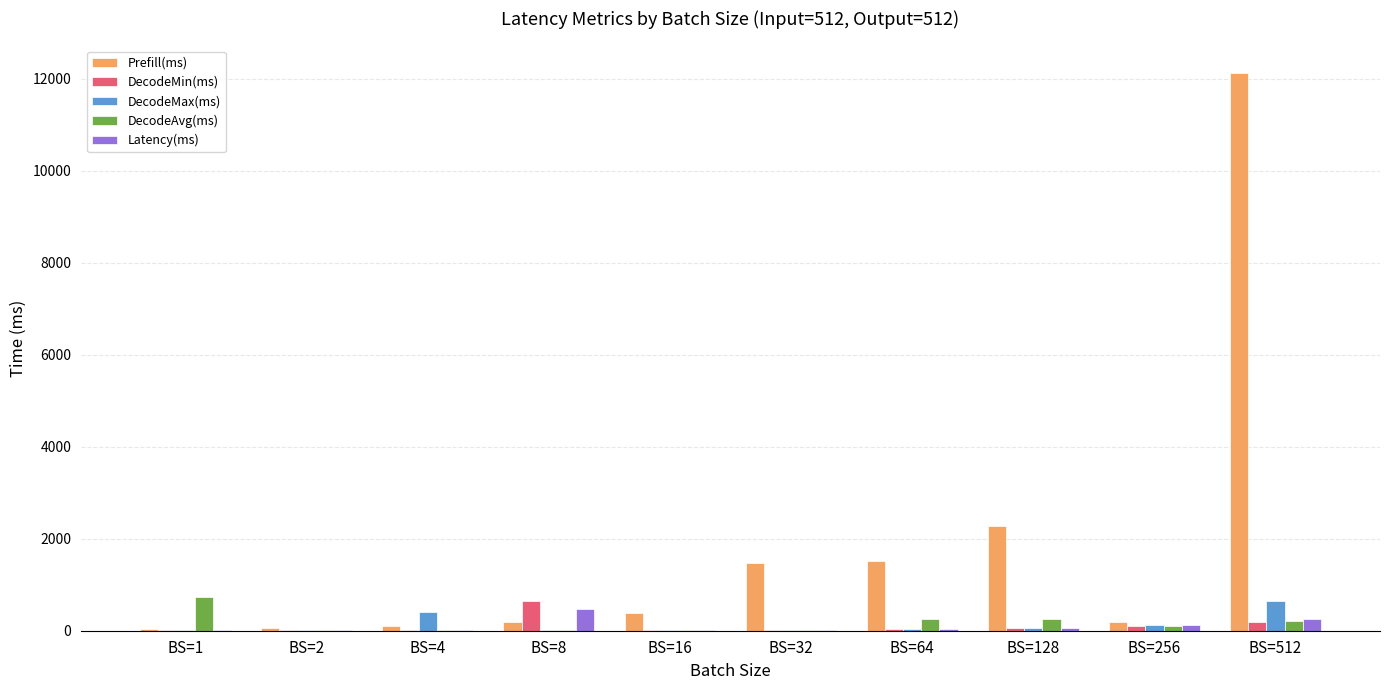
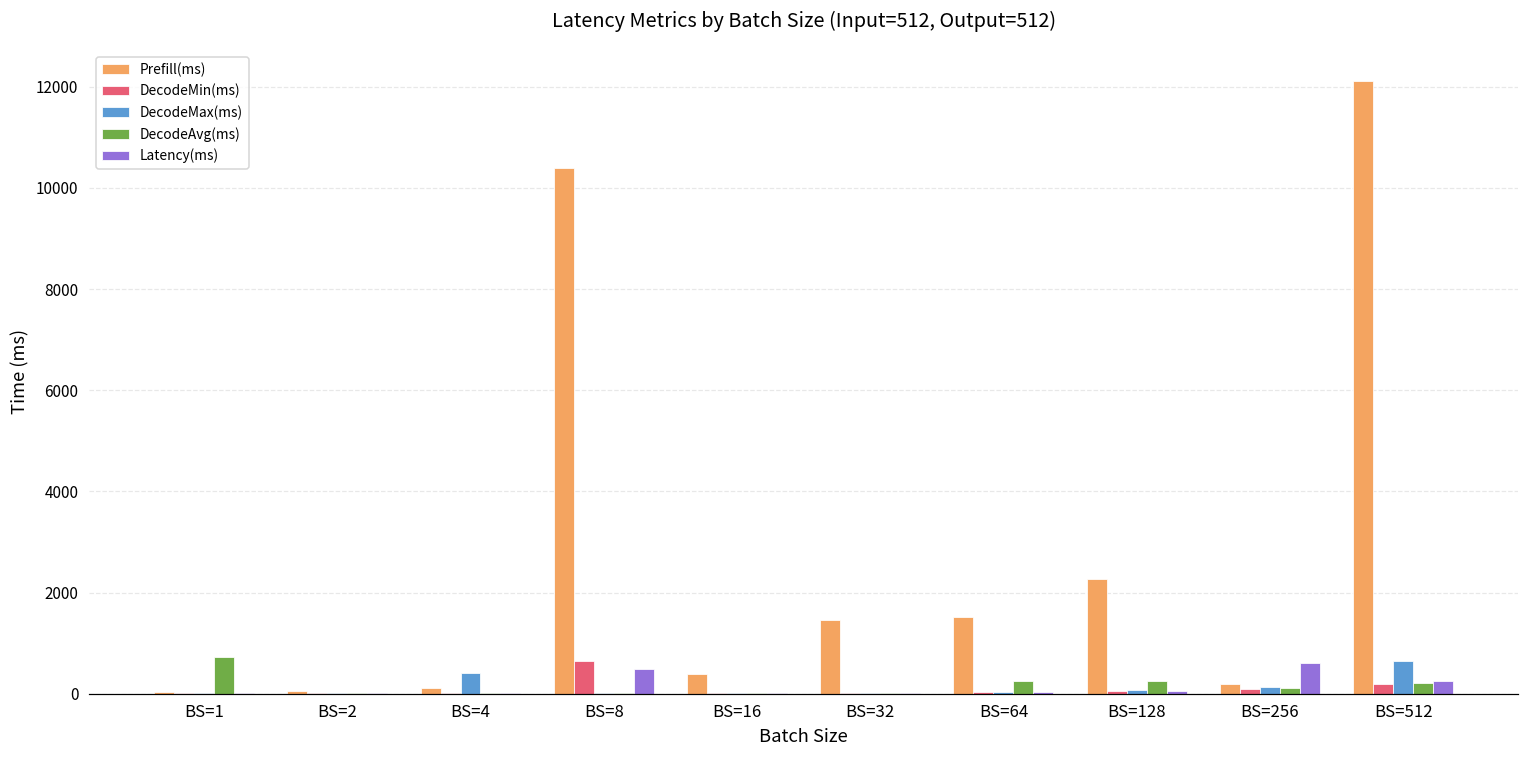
  {
    "Prefill(ms)": {
      "BS=2": 100,
      "BS=4": 100,
-     "BS=8": 200,
+     "BS=8": 10400,
      "BS=16": 400,
      "BS=32": 1500,
      "BS=64": 1500,
      "BS=128": 2300,
      "BS=256": 200,
      "BS=512": 12100
    },
    "DecodeMin(ms)": {
      "BS=8": 700,
      "BS=256": 100,
      "BS=512": 200
    },
    "DecodeMax(ms)": {
      "BS=4": 400,
      "BS=128": 100,
      "BS=256": 100,
      "BS=512": 600
    },
    "DecodeAvg(ms)": {
      "BS=1": 700,
      "BS=64": 200,
      "BS=128": 300,
      "BS=256": 100,
      "BS=512": 200
    },
    "Latency(ms)": {
      "BS=8": 500,
      "BS=128": 100,
-     "BS=256": 100,
+     "BS=256": 600,
      "BS=512": 200
    }
  }
